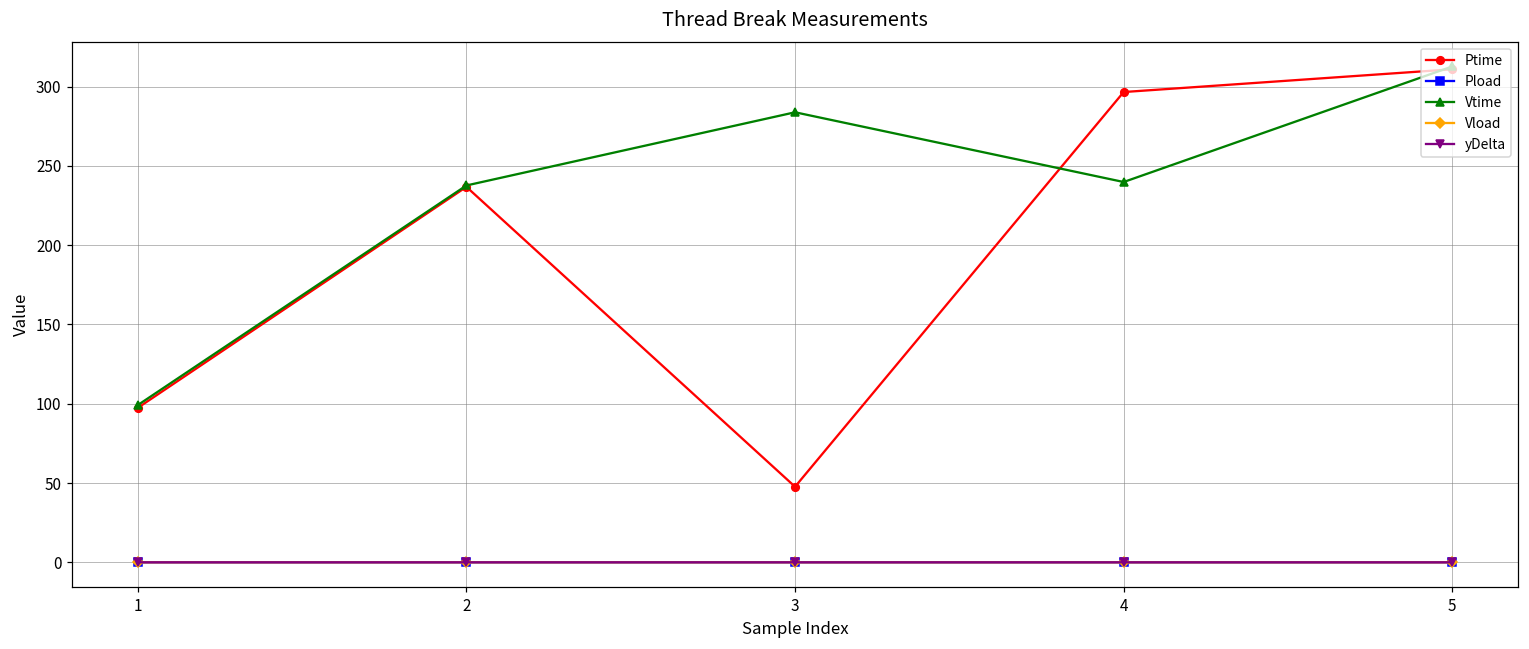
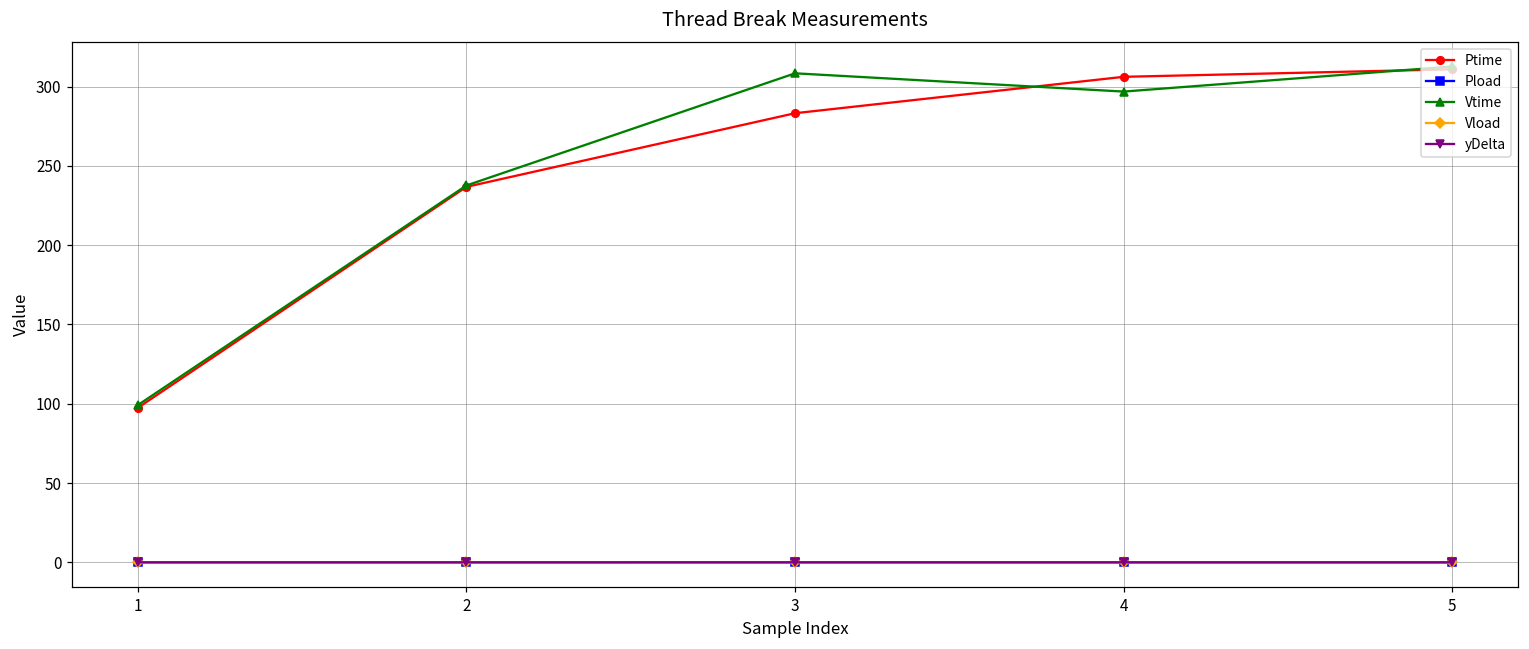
  {
    "Ptime": {
-     "3": 48,
-     "4": 297
+     "3": 283,
+     "4": 306
    },
    "yDelta": {
      "1": 0,
      "2": 0,
      "3": 0,
      "4": 0,
      "5": 0
    },
    "Vtime": {
-     "3": 284,
-     "4": 240
+     "3": 308,
+     "4": 297
    }
  }
